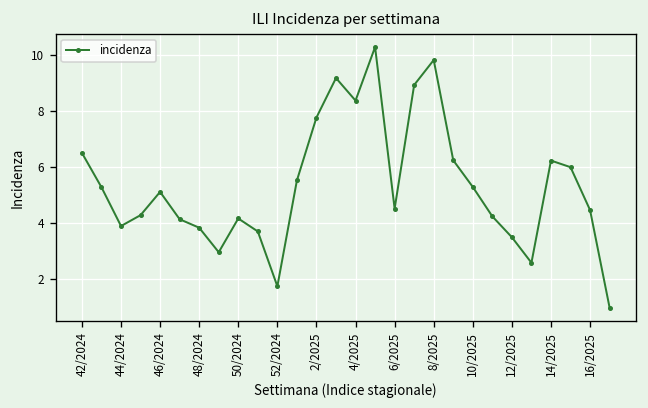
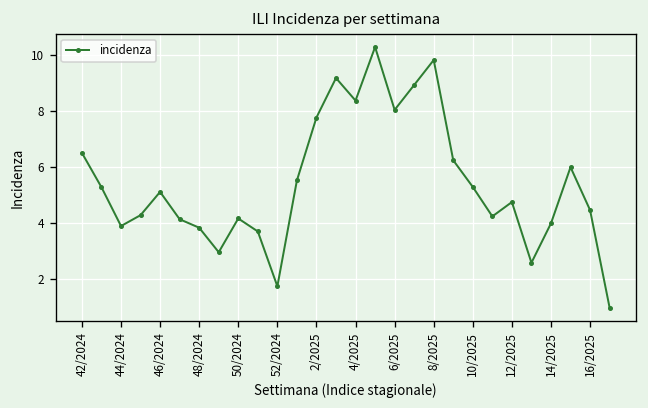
  {
    "42/2024": 6.5,
    "44/2024": 3.9,
    "46/2024": 5.1,
    "48/2024": 3.8,
    "50/2024": 4.2,
    "52/2024": 1.7,
    "2/2025": 7.8,
    "4/2025": 8.4,
-   "6/2025": 4.5,
+   "6/2025": 8.0,
    "8/2025": 9.8,
    "10/2025": 5.3,
-   "12/2025": 3.5,
-   "14/2025": 6.2,
+   "12/2025": 4.7,
+   "14/2025": 4.0,
    "16/2025": 4.5
  }
